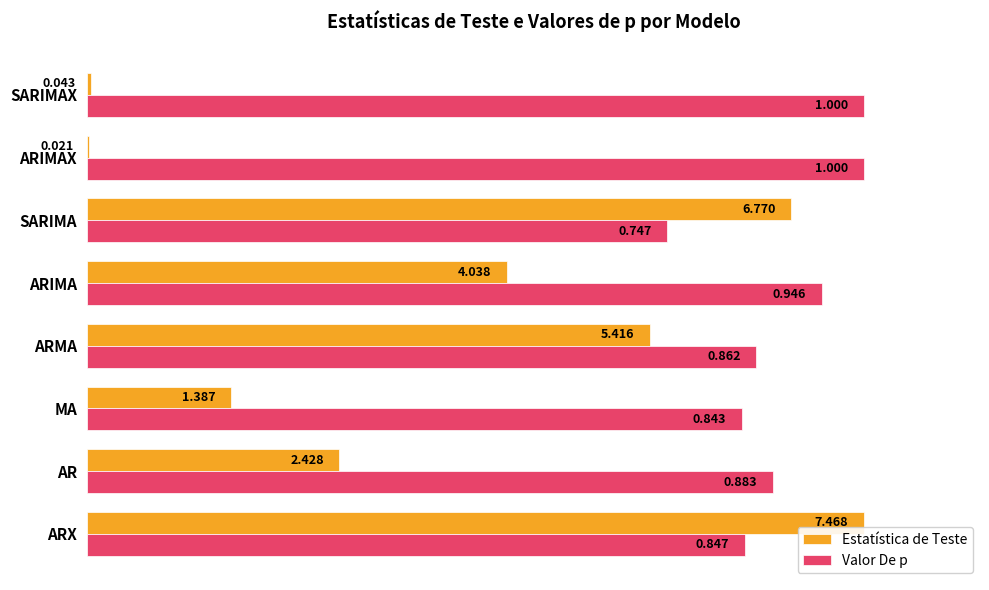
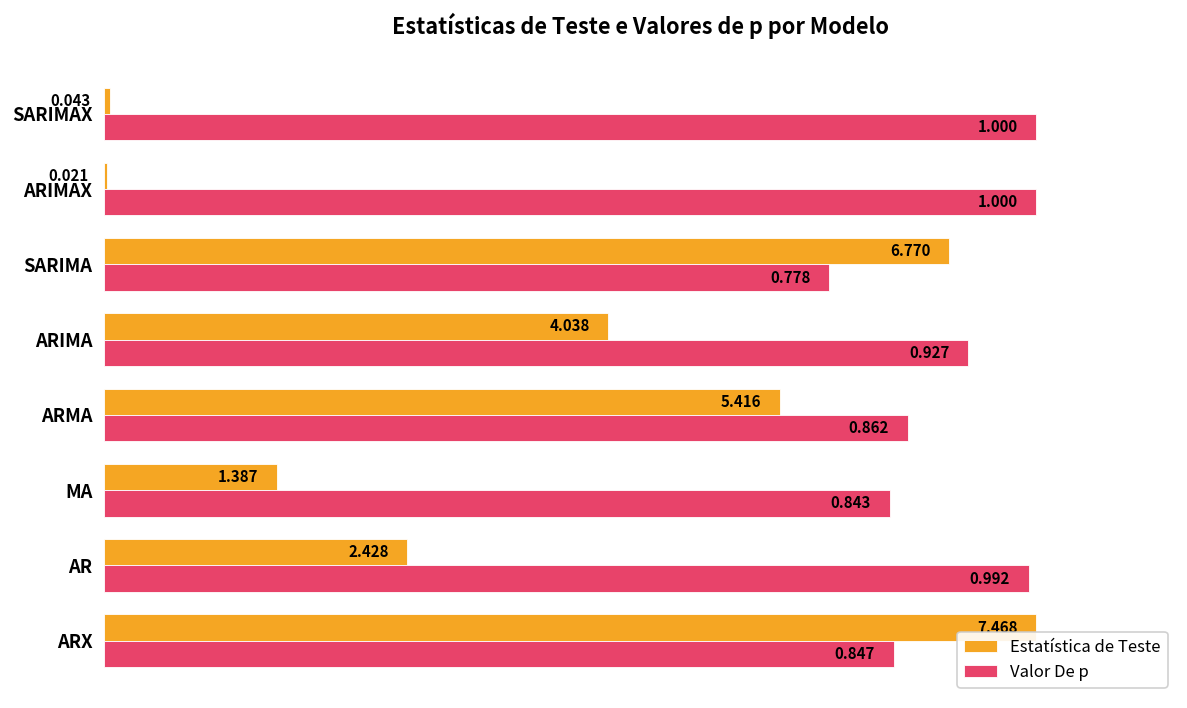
  {
    "Valor De p": {
      "SARIMAX": 1.000,
      "ARIMAX": 1.000,
-     "SARIMA": 0.747,
-     "ARIMA": 0.946,
+     "SARIMA": 0.778,
+     "ARIMA": 0.927,
      "ARMA": 0.862,
      "MA": 0.843,
-     "AR": 0.883,
+     "AR": 0.992,
      "ARX": 0.847
    }
  }
